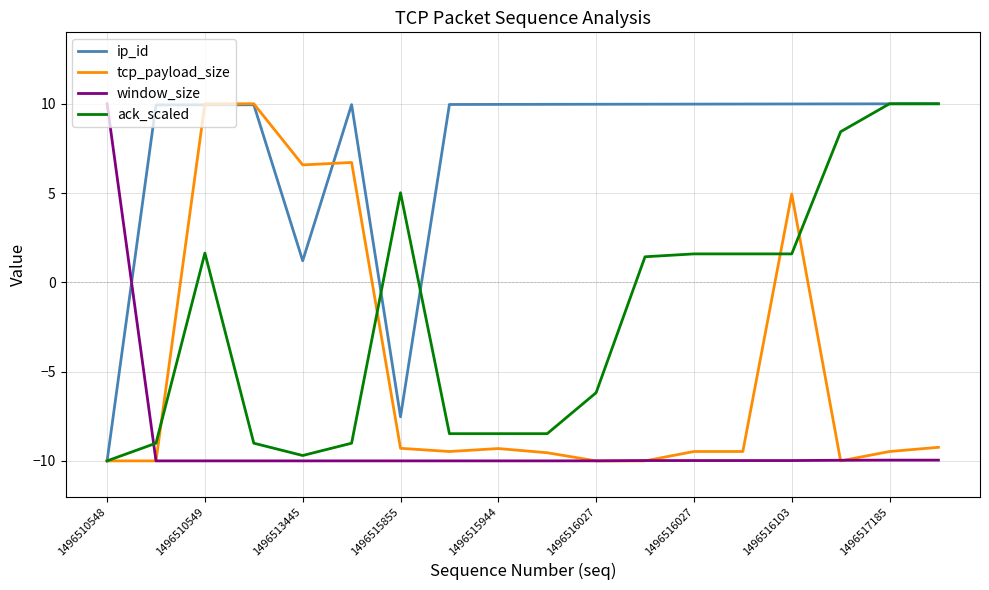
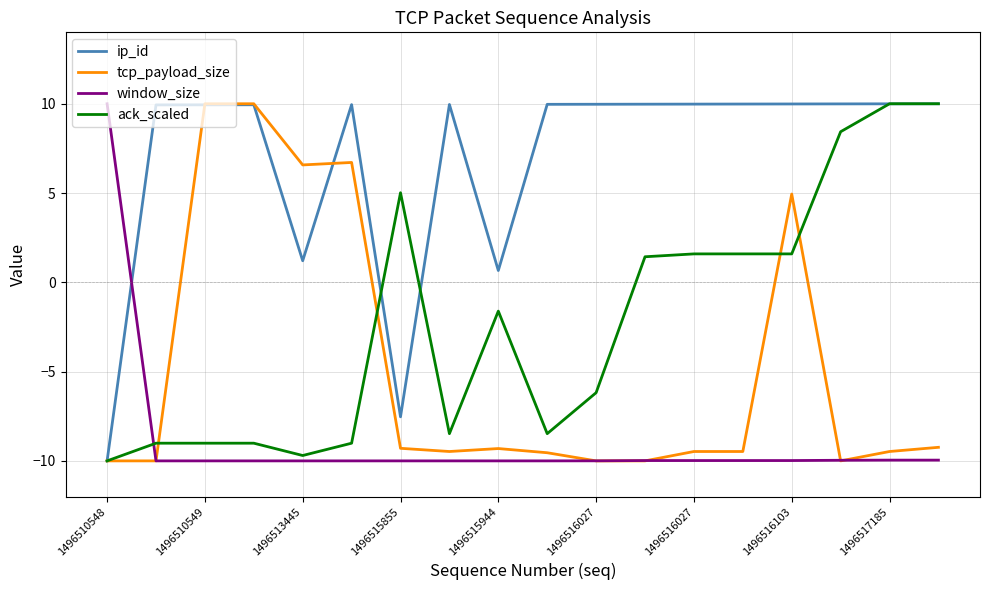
  {
    "ip_id": {
      "1496513445": 1.2,
      "1496515855": -7.5,
-     "1496515944": 10.0,
+     "1496515944": 0.7,
      "1496516103": 10.0
    },
    "tcp_payload_size": {
      "1496513445": 6.6,
      "1496515855": -9.3,
      "1496515944": -9.3,
      "1496516103": 4.9,
      "1496517185": -9.5
    },
    "window_size": {
      "1496510549": -10.0,
      "1496513445": -10.0,
      "1496515855": -10.0,
      "1496515944": -10.0,
      "1496516103": -10.0,
      "1496517185": -10.0
    },
    "ack_scaled": {
-     "1496510549": 1.6,
+     "1496510549": -9.0,
      "1496513445": -9.7,
      "1496515855": 5.0,
-     "1496515944": -8.5,
+     "1496515944": -1.6,
      "1496516103": 1.6
    }
  }
